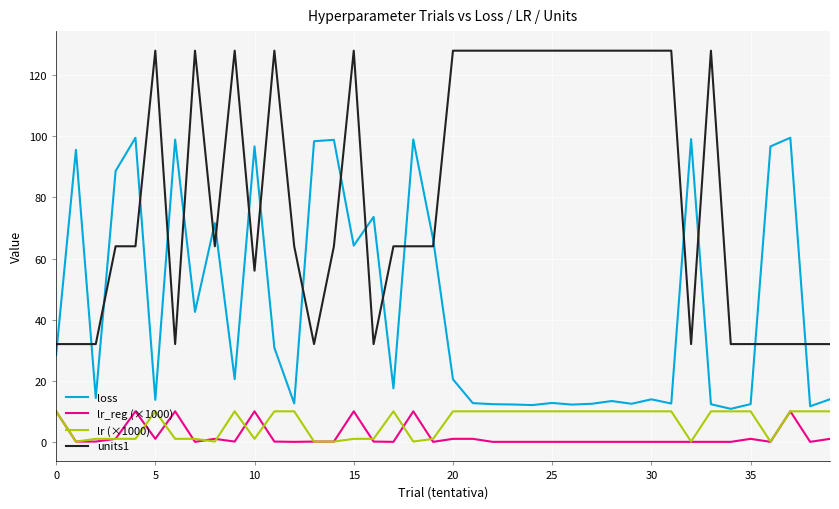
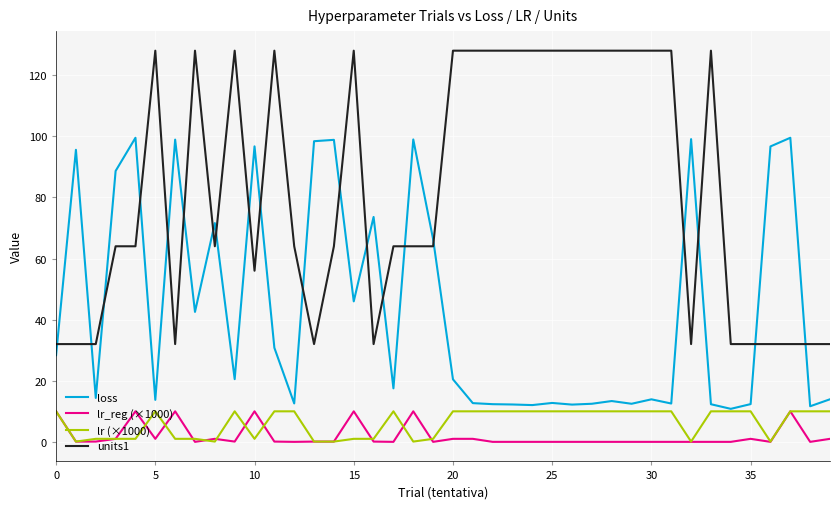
  {
    "loss": {
      "0": 28,
      "5": 14,
      "10": 97,
-     "15": 64,
+     "15": 46,
      "20": 20,
      "25": 13,
      "30": 14,
      "35": 12
    },
    "lr_reg (×1000)": {
      "5": 1,
      "10": 10,
      "15": 10,
      "20": 1,
      "25": 0,
      "30": 0,
      "35": 1
    },
    "lr (×1000)": {
      "5": 10,
      "10": 1,
      "15": 1,
      "20": 10,
      "25": 10,
      "30": 10,
      "35": 10
    },
    "units1": {
      "0": 32,
      "5": 128,
      "10": 56,
      "15": 128,
      "20": 128,
      "25": 128,
      "30": 128,
      "35": 32
    }
  }
